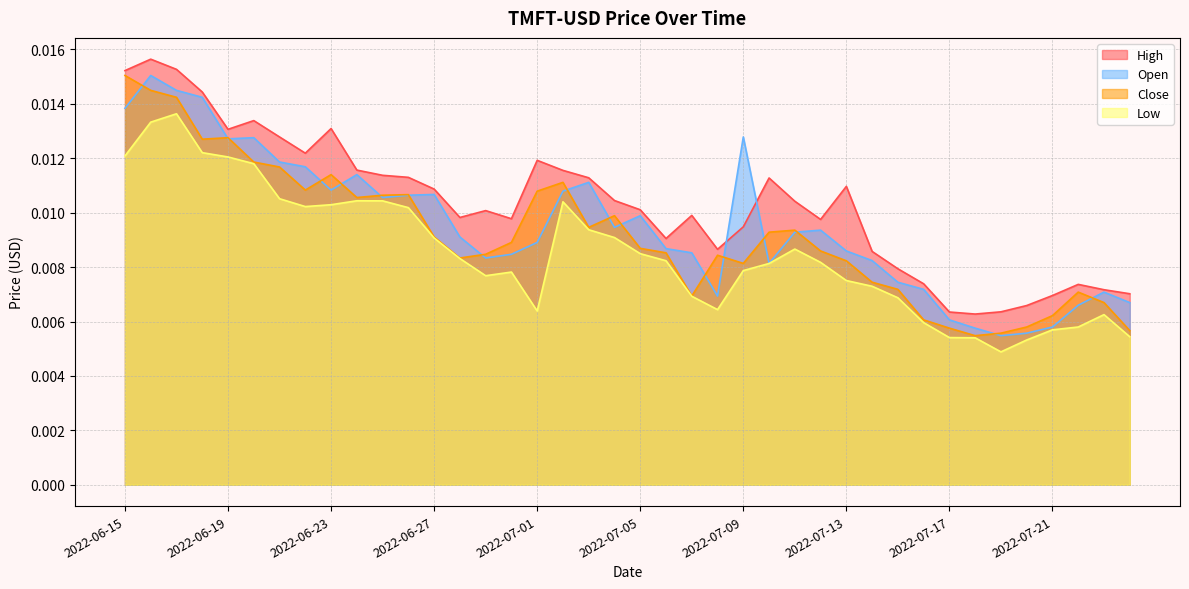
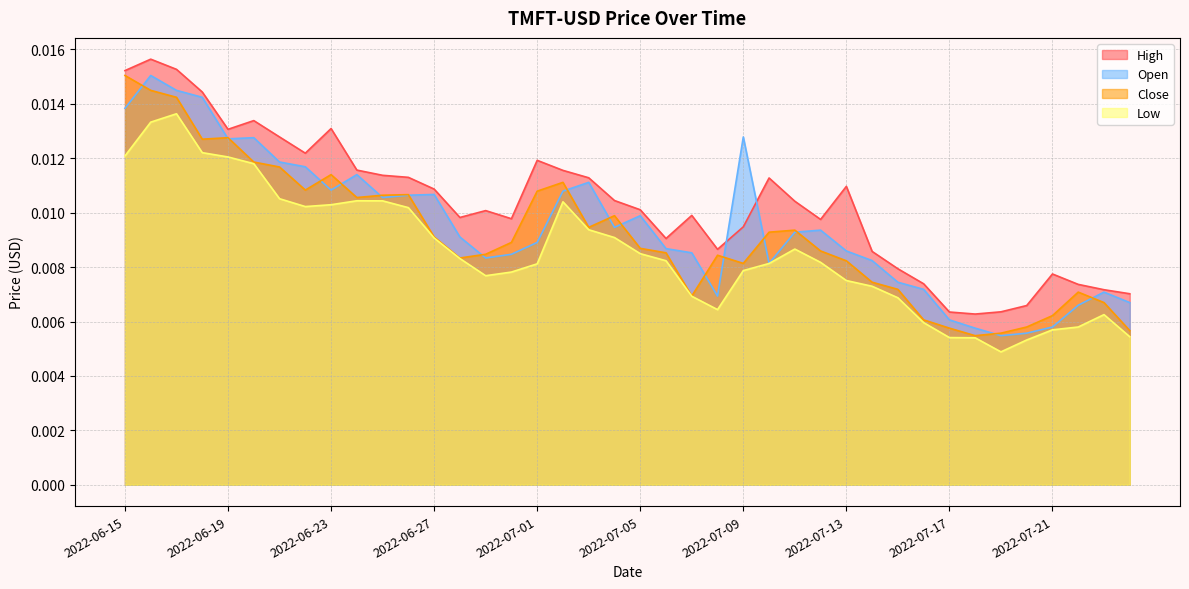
  {
    "High": {
      "2022-06-15": 0.0152,
      "2022-06-19": 0.0131,
      "2022-06-23": 0.0131,
      "2022-06-27": 0.0109,
      "2022-07-01": 0.0119,
      "2022-07-05": 0.0101,
      "2022-07-09": 0.0095,
      "2022-07-13": 0.0110,
      "2022-07-17": 0.0063,
-     "2022-07-21": 0.0070
+     "2022-07-21": 0.0077
    },
    "Open": {
      "2022-06-15": 0.0138,
      "2022-06-23": 0.0108,
      "2022-06-27": 0.0107,
      "2022-07-01": 0.0089,
      "2022-07-05": 0.0099,
      "2022-07-09": 0.0128,
      "2022-07-13": 0.0086,
      "2022-07-17": 0.0061,
      "2022-07-21": 0.0058
    },
    "Close": {
      "2022-06-15": 0.0150,
      "2022-06-23": 0.0114,
      "2022-07-01": 0.0108,
      "2022-07-05": 0.0087,
      "2022-07-09": 0.0081,
      "2022-07-13": 0.0082,
      "2022-07-17": 0.0058,
      "2022-07-21": 0.0062
    },
    "Low": {
      "2022-06-15": 0.0121,
      "2022-06-19": 0.0120,
      "2022-06-23": 0.0103,
-     "2022-07-01": 0.0064,
+     "2022-07-01": 0.0081,
      "2022-07-05": 0.0085,
      "2022-07-09": 0.0079,
      "2022-07-13": 0.0075,
      "2022-07-17": 0.0054,
      "2022-07-21": 0.0057
    }
  }
